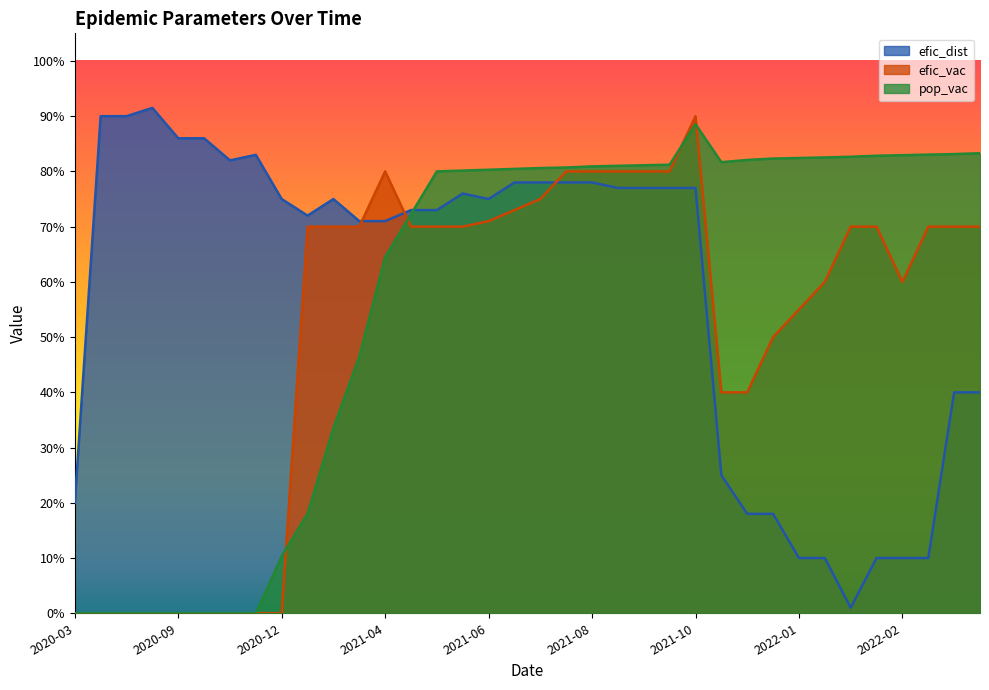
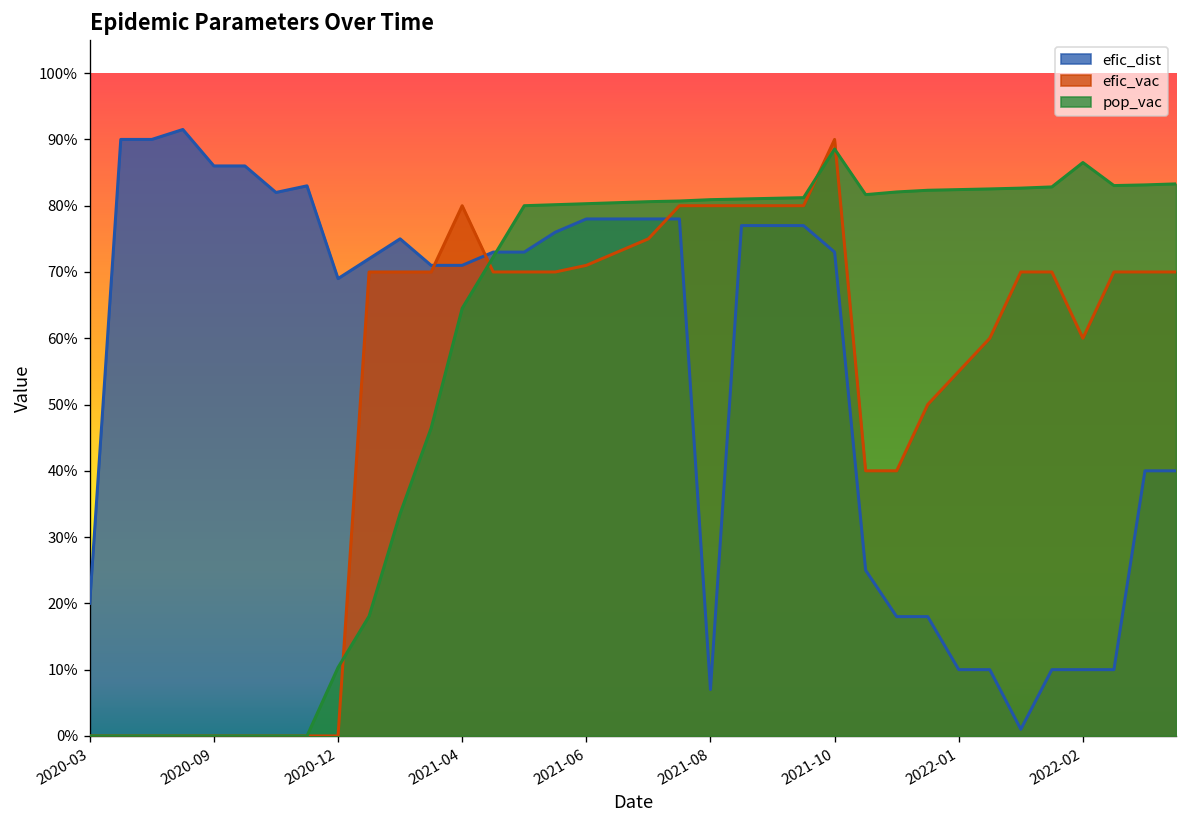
  {
    "efic_dist": {
      "2020-03": "20%",
      "2020-09": "86%",
-     "2020-12": "75%",
+     "2020-12": "69%",
      "2021-04": "71%",
-     "2021-06": "75%",
-     "2021-08": "78%",
-     "2021-10": "77%",
+     "2021-06": "78%",
+     "2021-08": "7%",
+     "2021-10": "73%",
      "2022-01": "10%",
      "2022-02": "10%"
    },
    "efic_vac": {
      "2020-12": "0%",
      "2021-04": "80%",
      "2021-06": "71%",
      "2021-08": "80%",
      "2021-10": "90%",
      "2022-01": "55%",
      "2022-02": "60%"
    },
    "pop_vac": {
      "2020-12": "10%",
      "2021-04": "65%",
      "2021-06": "80%",
      "2021-08": "81%",
      "2021-10": "89%",
      "2022-01": "82%",
-     "2022-02": "83%"
+     "2022-02": "87%"
    }
  }
